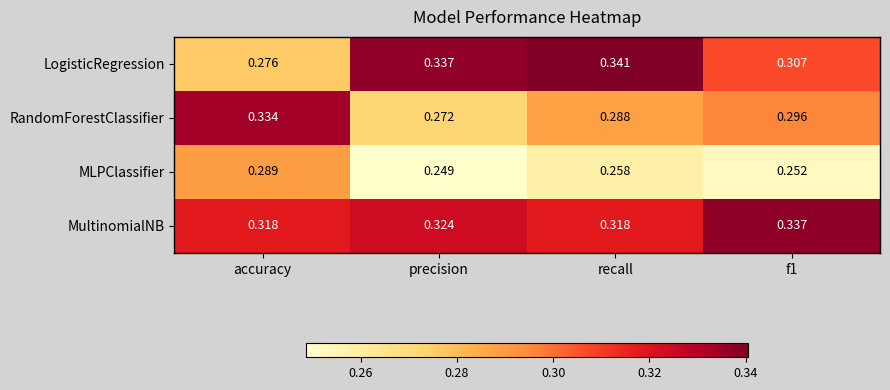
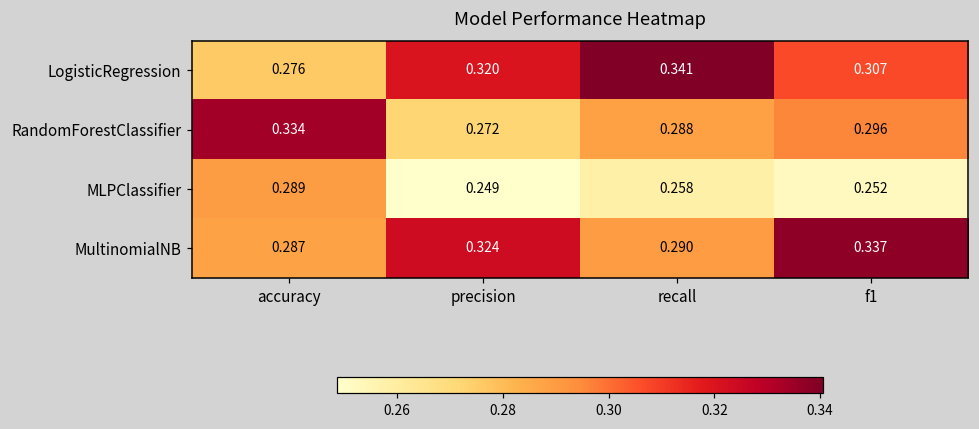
  {
    "LogisticRegression": {
      "accuracy": 0.276,
-     "precision": 0.337,
+     "precision": 0.320,
      "recall": 0.341,
      "f1": 0.307
    },
    "RandomForestClassifier": {
      "accuracy": 0.334,
      "precision": 0.272,
      "recall": 0.288,
      "f1": 0.296
    },
    "MLPClassifier": {
      "accuracy": 0.289,
      "precision": 0.249,
      "recall": 0.258,
      "f1": 0.252
    },
    "MultinomialNB": {
-     "accuracy": 0.318,
+     "accuracy": 0.287,
      "precision": 0.324,
-     "recall": 0.318,
+     "recall": 0.290,
      "f1": 0.337
    }
  }
